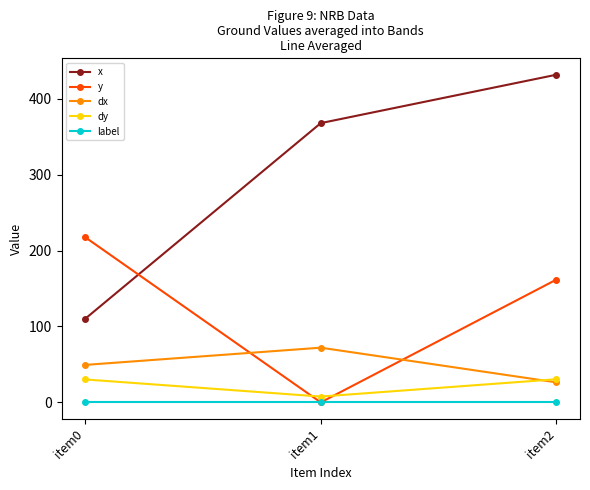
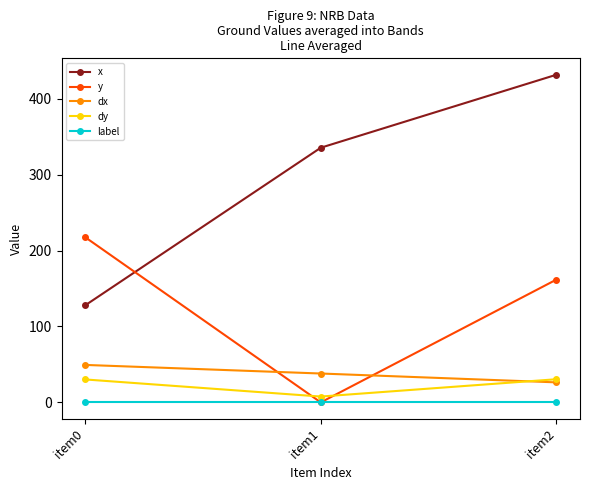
  {
    "x": {
-     "item0": 110,
-     "item1": 370,
+     "item0": 130,
+     "item1": 340,
      "item2": 430
    },
    "y": {
      "item0": 220,
      "item2": 160
    },
    "dx": {
      "item0": 50,
-     "item1": 70,
+     "item1": 40,
      "item2": 30
    },
    "dy": {
      "item0": 30,
      "item1": 10,
      "item2": 30
    },
    "label": {
      "item0": 0,
      "item2": 0
    }
  }
